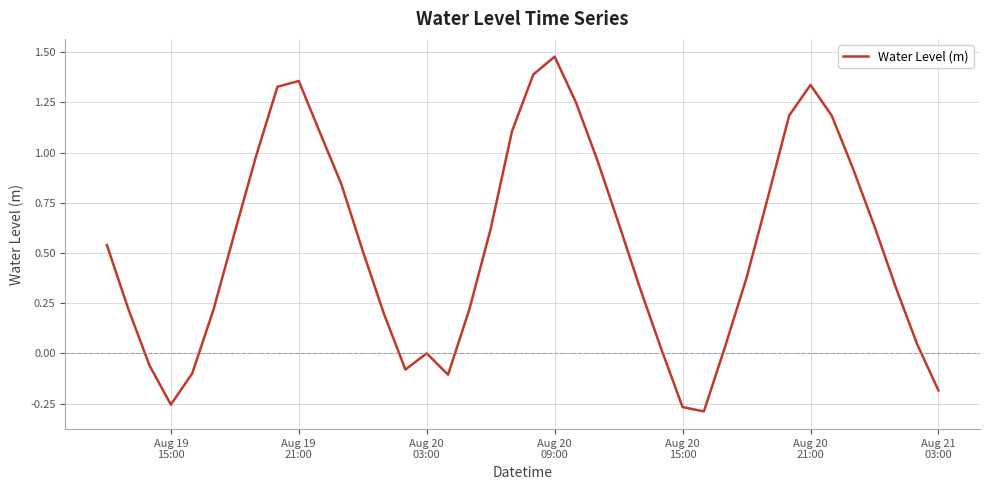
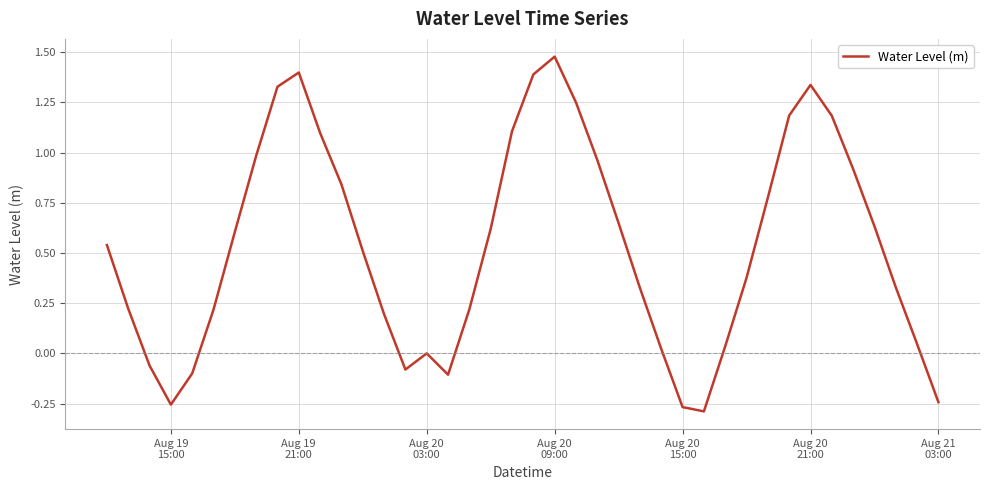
  {
    "Aug 19 15:00": -0.26,
-   "Aug 19 21:00": 1.36,
+   "Aug 19 21:00": 1.40,
    "Aug 20 03:00": 0.00,
    "Aug 20 09:00": 1.48,
    "Aug 20 15:00": -0.27,
    "Aug 20 21:00": 1.34,
-   "Aug 21 03:00": -0.18
+   "Aug 21 03:00": -0.24
  }
